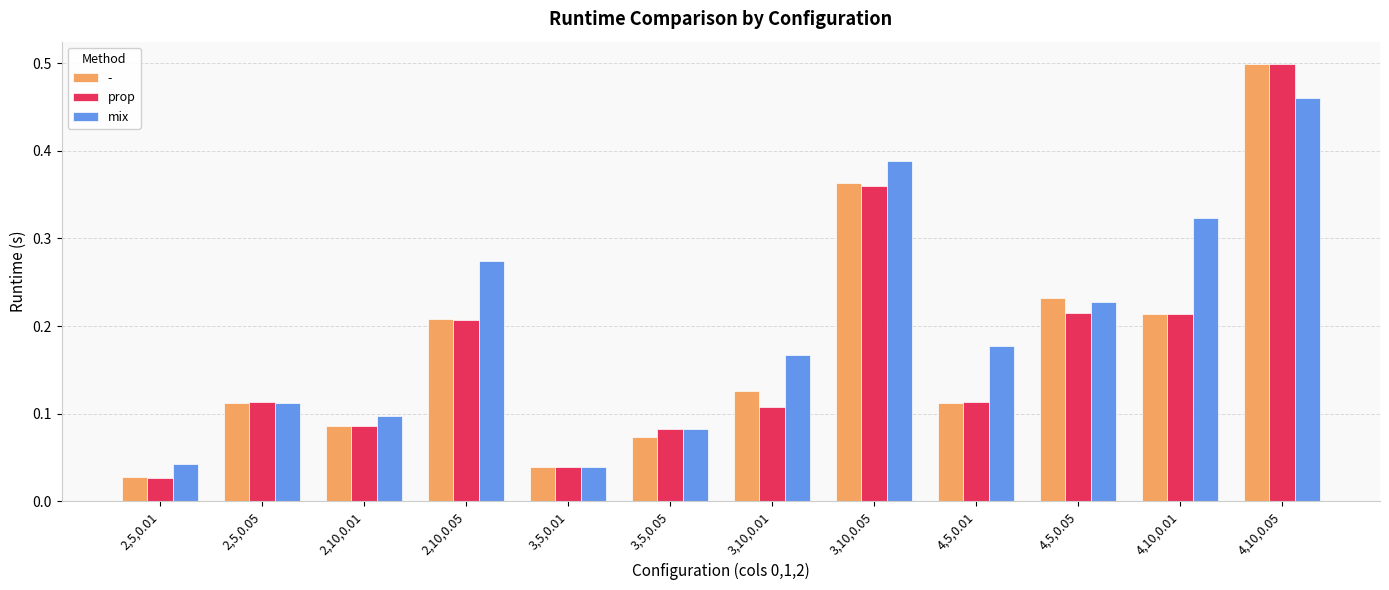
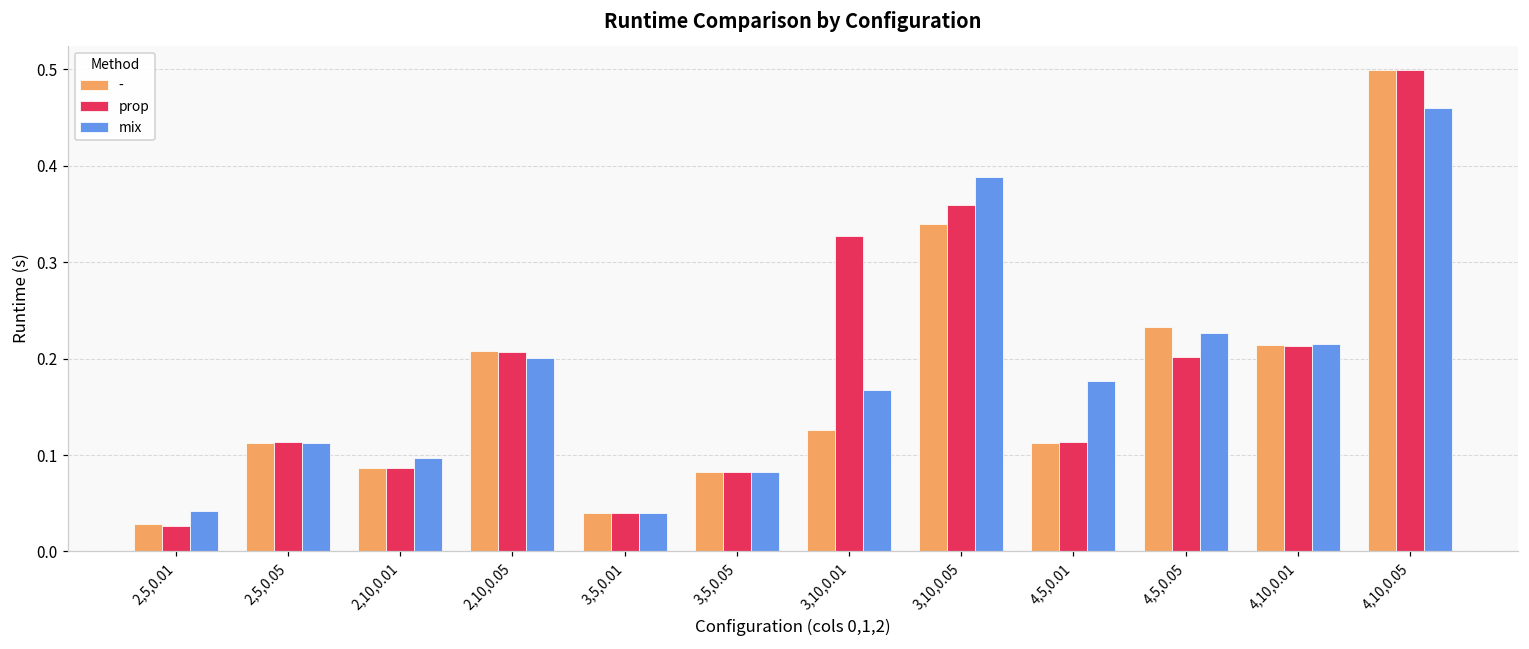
  {
    "-": {
      "2,5,0.01": 0.03,
      "2,5,0.05": 0.11,
      "2,10,0.01": 0.09,
      "2,10,0.05": 0.21,
      "3,5,0.01": 0.04,
-     "3,5,0.05": 0.07,
+     "3,5,0.05": 0.08,
      "3,10,0.01": 0.13,
-     "3,10,0.05": 0.36,
+     "3,10,0.05": 0.34,
      "4,5,0.01": 0.11,
      "4,5,0.05": 0.23,
      "4,10,0.01": 0.21,
      "4,10,0.05": 0.50
    },
    "prop": {
      "2,5,0.01": 0.03,
      "2,5,0.05": 0.11,
      "2,10,0.01": 0.09,
      "2,10,0.05": 0.21,
      "3,5,0.01": 0.04,
      "3,5,0.05": 0.08,
-     "3,10,0.01": 0.11,
+     "3,10,0.01": 0.33,
      "3,10,0.05": 0.36,
      "4,5,0.01": 0.11,
-     "4,5,0.05": 0.21,
+     "4,5,0.05": 0.20,
      "4,10,0.01": 0.21,
      "4,10,0.05": 0.50
    },
    "mix": {
      "2,5,0.01": 0.04,
      "2,5,0.05": 0.11,
      "2,10,0.01": 0.10,
-     "2,10,0.05": 0.27,
+     "2,10,0.05": 0.20,
      "3,5,0.01": 0.04,
      "3,5,0.05": 0.08,
      "3,10,0.01": 0.17,
      "3,10,0.05": 0.39,
      "4,5,0.01": 0.18,
      "4,5,0.05": 0.23,
-     "4,10,0.01": 0.32,
+     "4,10,0.01": 0.22,
      "4,10,0.05": 0.46
    }
  }
